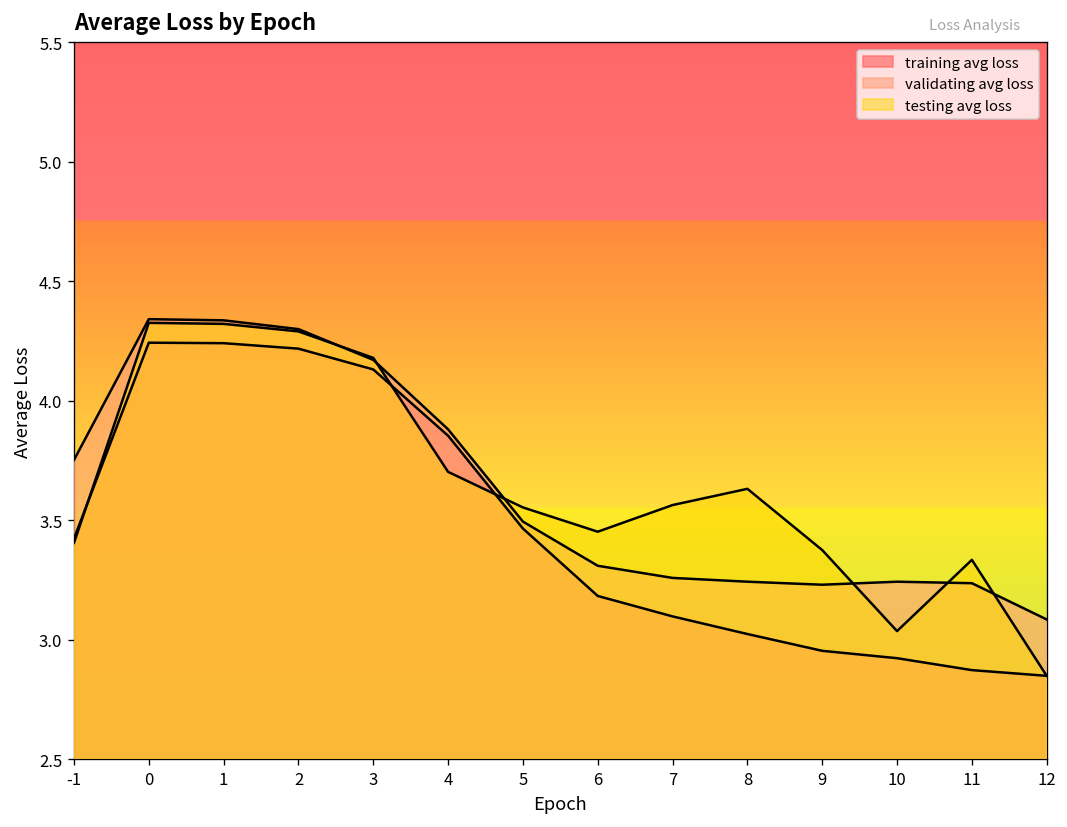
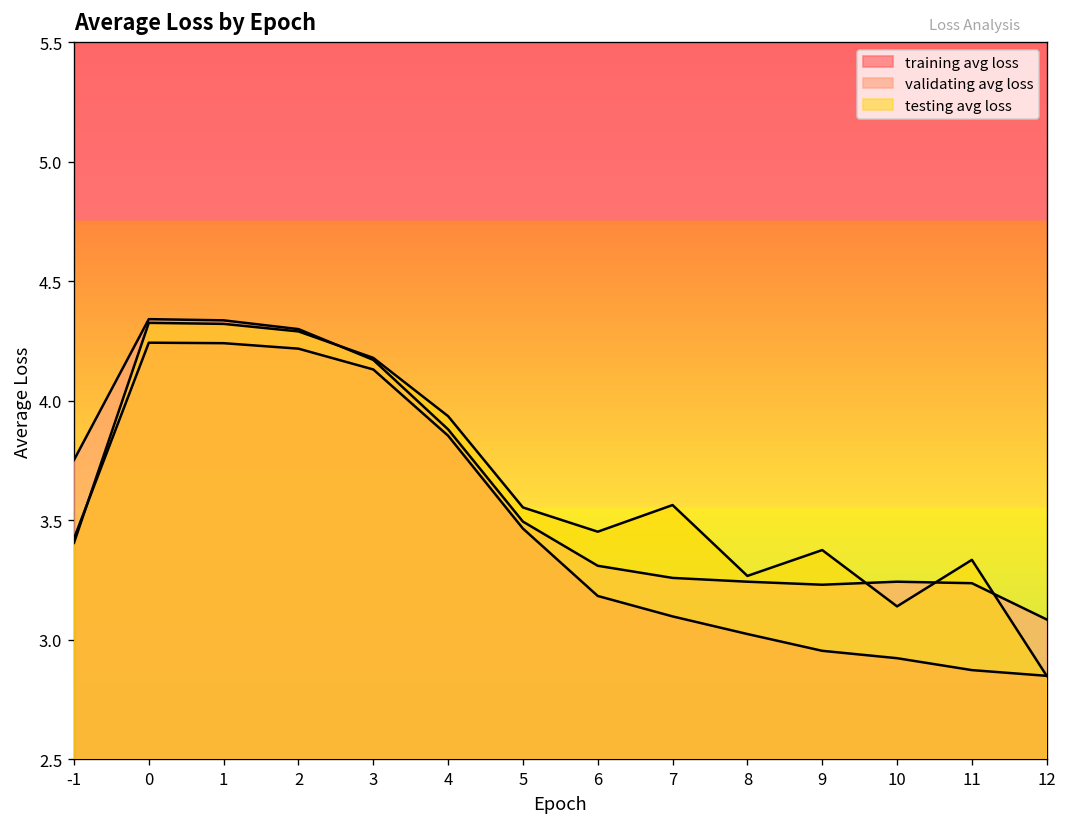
  {
    "testing avg loss": {
      "-1": 3.41,
      "0": 4.33,
      "1": 4.32,
-     "4": 3.70,
+     "4": 3.94,
      "5": 3.55,
      "6": 3.45,
      "7": 3.56,
-     "8": 3.63,
+     "8": 3.27,
      "9": 3.38,
-     "10": 3.04,
+     "10": 3.14,
      "11": 3.34
    }
  }
